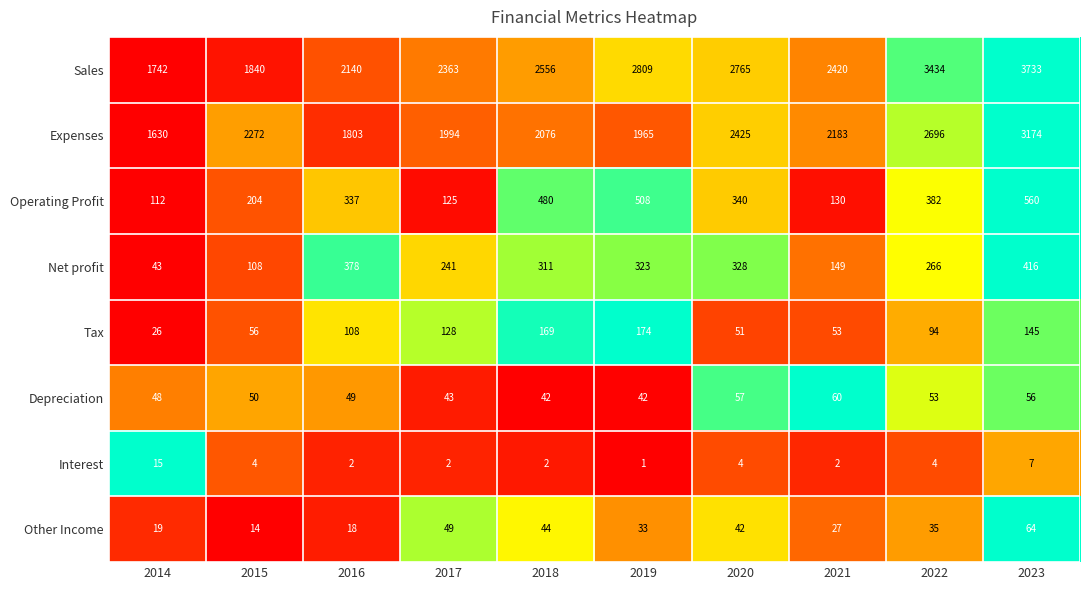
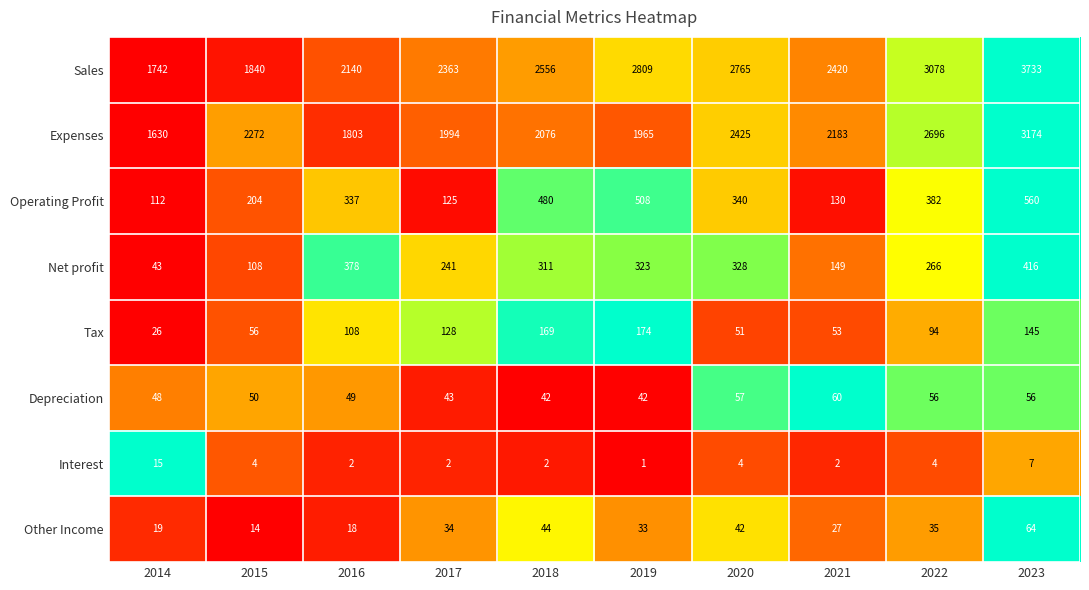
  {
    "Sales": {
      "2014": 1742,
      "2015": 1840,
      "2016": 2140,
      "2017": 2363,
      "2018": 2556,
      "2019": 2809,
      "2020": 2765,
      "2021": 2420,
-     "2022": 3434,
+     "2022": 3078,
      "2023": 3733
    },
    "Expenses": {
      "2014": 1630,
      "2015": 2272,
      "2016": 1803,
      "2017": 1994,
      "2018": 2076,
      "2019": 1965,
      "2020": 2425,
      "2021": 2183,
      "2022": 2696,
      "2023": 3174
    },
    "Operating Profit": {
      "2014": 112,
      "2015": 204,
      "2016": 337,
      "2017": 125,
      "2018": 480,
      "2019": 508,
      "2020": 340,
      "2021": 130,
      "2022": 382,
      "2023": 560
    },
    "Net profit": {
      "2014": 43,
      "2015": 108,
      "2016": 378,
      "2017": 241,
      "2018": 311,
      "2019": 323,
      "2020": 328,
      "2021": 149,
      "2022": 266,
      "2023": 416
    },
    "Tax": {
      "2014": 26,
      "2015": 56,
      "2016": 108,
      "2017": 128,
      "2018": 169,
      "2019": 174,
      "2020": 51,
      "2021": 53,
      "2022": 94,
      "2023": 145
    },
    "Depreciation": {
      "2014": 48,
      "2015": 50,
      "2016": 49,
      "2017": 43,
      "2018": 42,
      "2019": 42,
      "2020": 57,
      "2021": 60,
-     "2022": 53,
+     "2022": 56,
      "2023": 56
    },
    "Interest": {
      "2014": 15,
      "2015": 4,
      "2016": 2,
      "2017": 2,
      "2018": 2,
      "2019": 1,
      "2020": 4,
      "2021": 2,
      "2022": 4,
      "2023": 7
    },
    "Other Income": {
      "2014": 19,
      "2015": 14,
      "2016": 18,
-     "2017": 49,
+     "2017": 34,
      "2018": 44,
      "2019": 33,
      "2020": 42,
      "2021": 27,
      "2022": 35,
      "2023": 64
    }
  }
